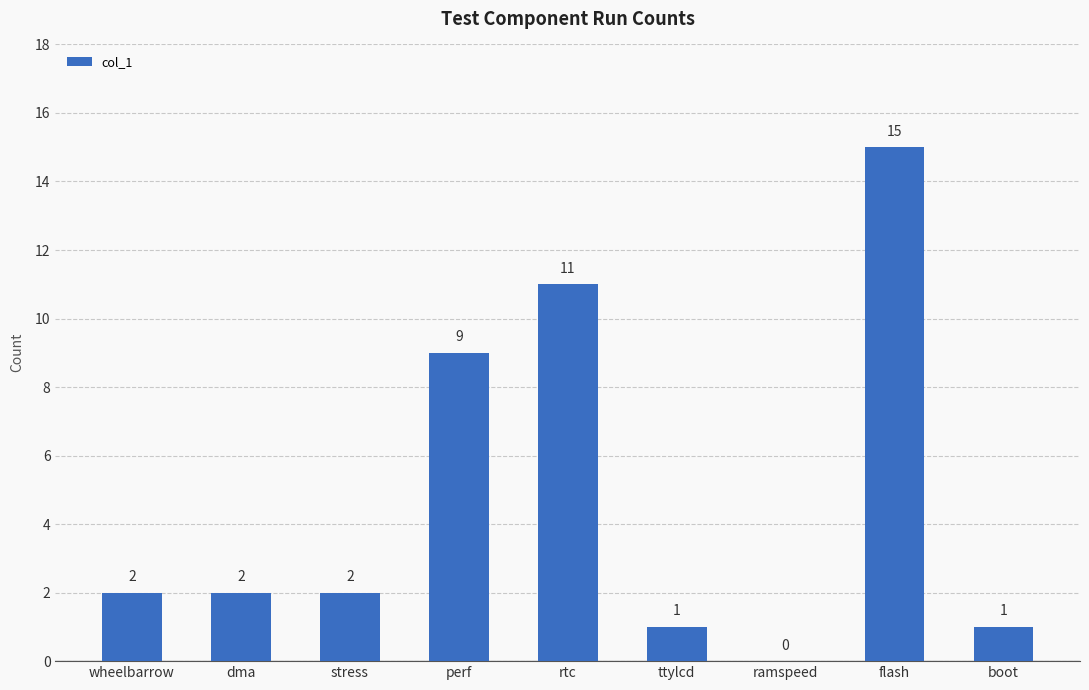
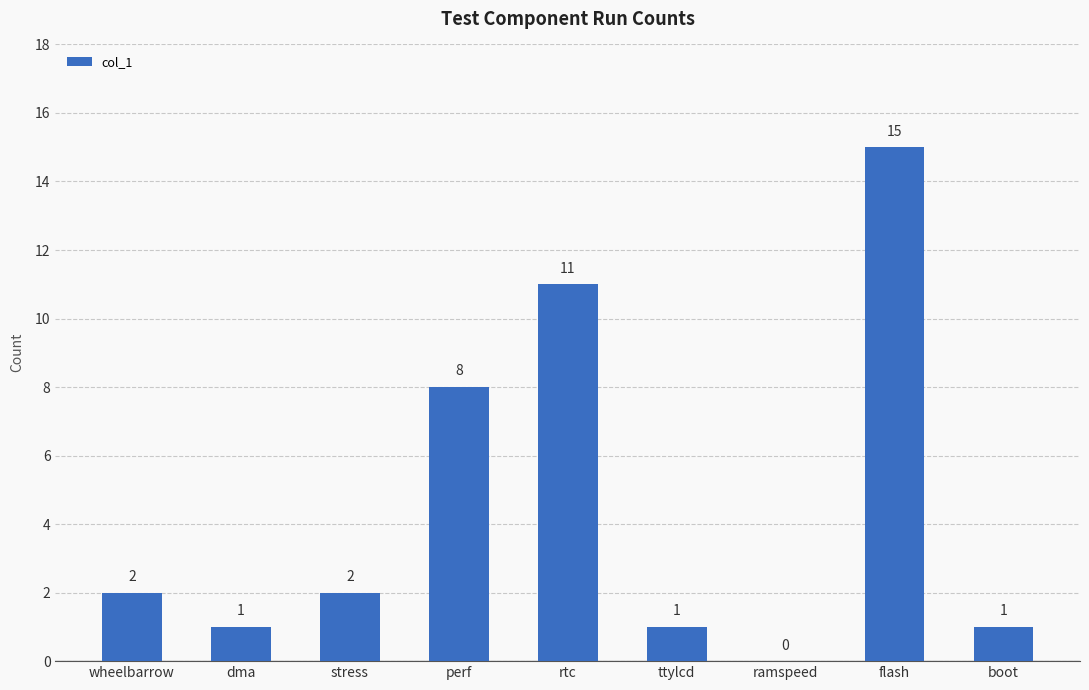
  {
    "wheelbarrow": 2,
-   "dma": 2,
+   "dma": 1,
    "stress": 2,
-   "perf": 9,
+   "perf": 8,
    "rtc": 11,
    "ttylcd": 1,
    "ramspeed": 0,
    "flash": 15,
    "boot": 1
  }
